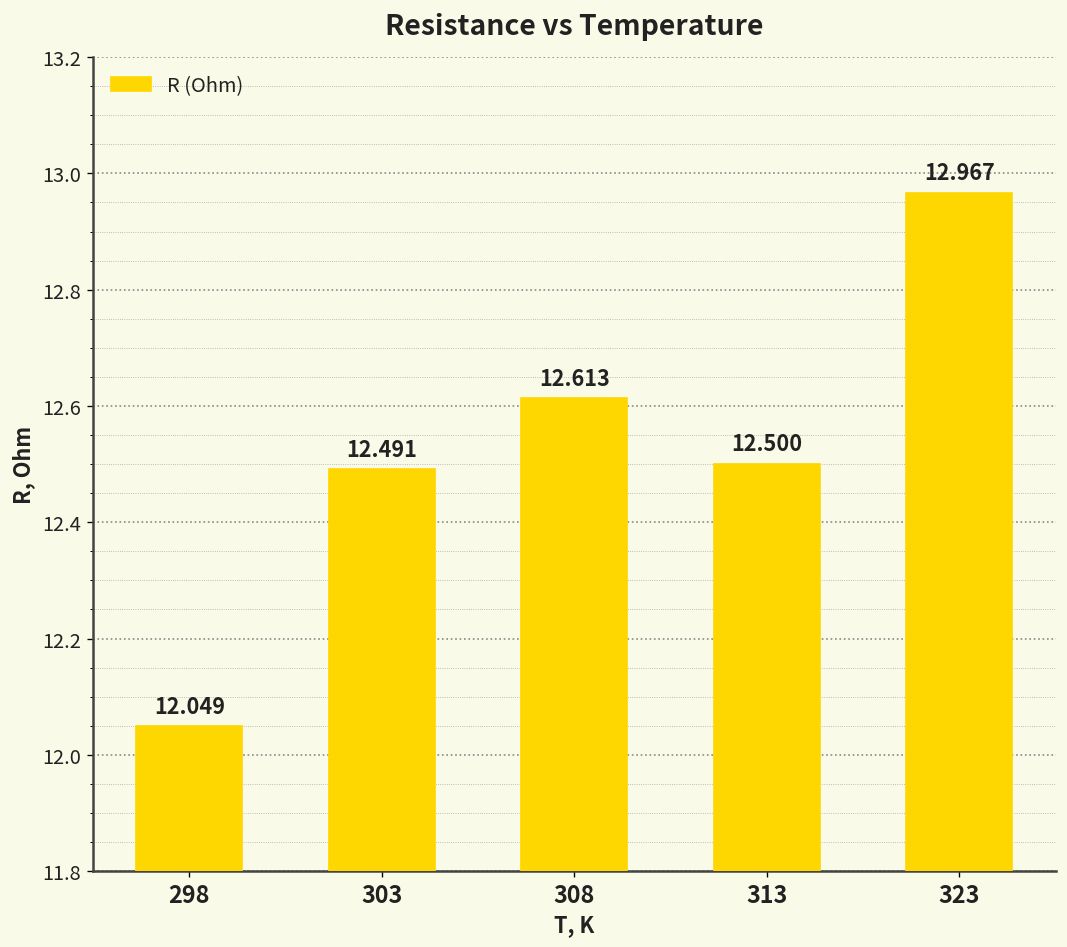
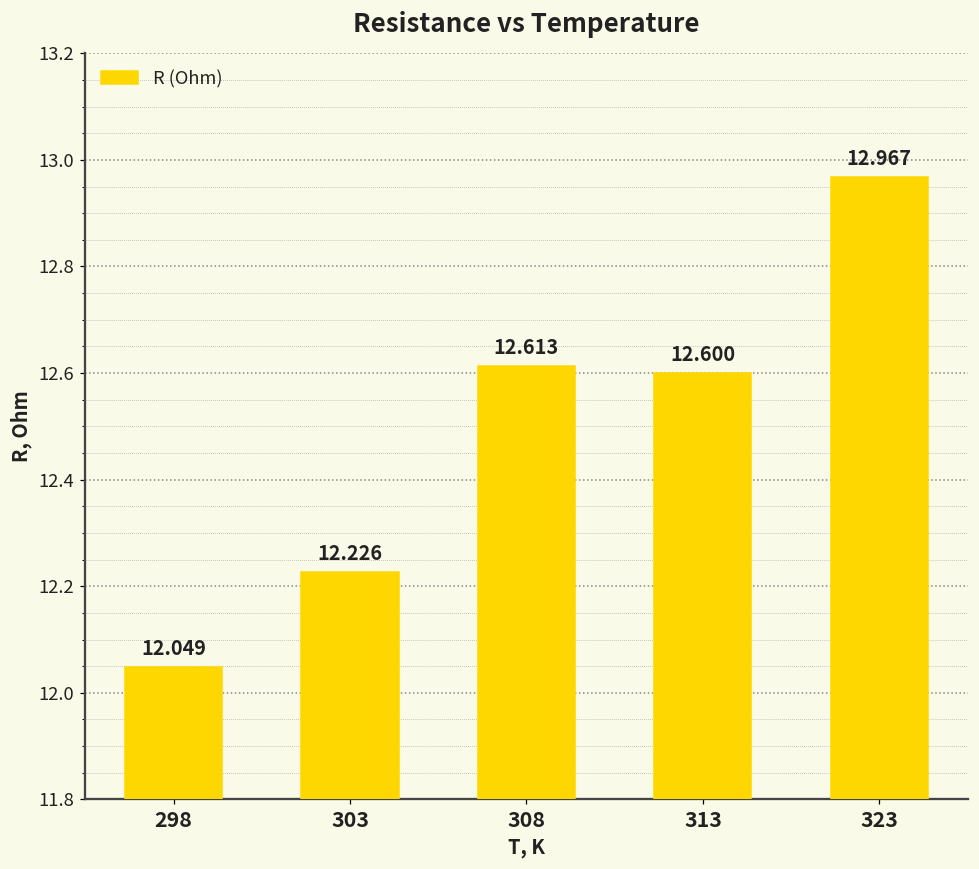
  {
    "298": 12.049,
-   "303": 12.491,
+   "303": 12.226,
    "308": 12.613,
-   "313": 12.500,
+   "313": 12.600,
    "323": 12.967
  }
